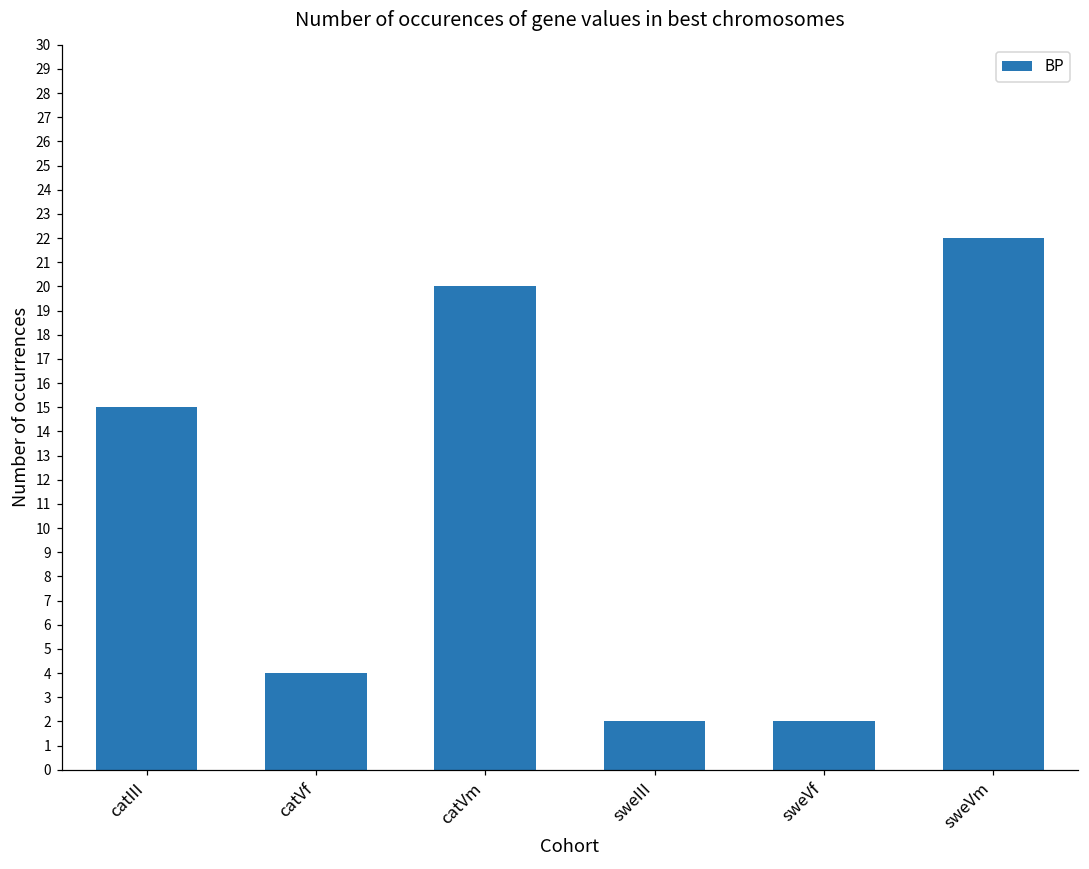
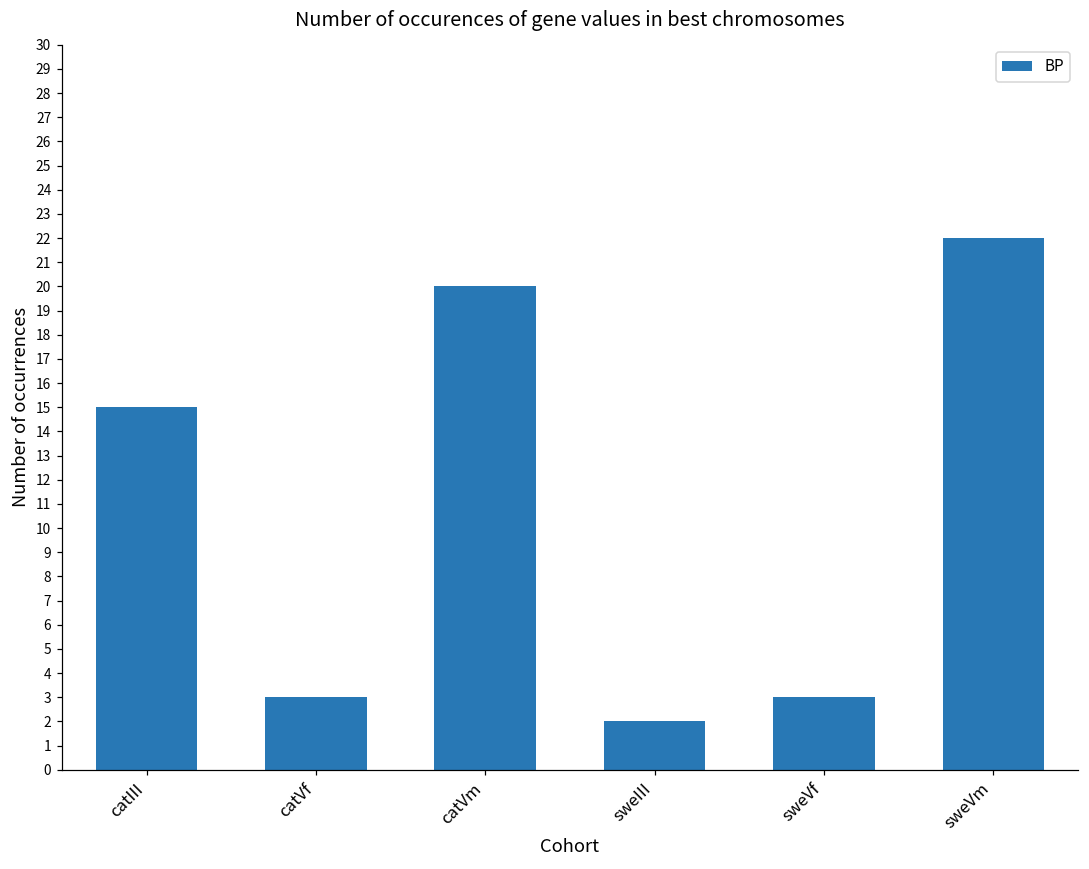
  {
    "catIII": 15,
-   "catVf": 4,
+   "catVf": 3,
    "catVm": 20,
    "sweIII": 2,
-   "sweVf": 2,
+   "sweVf": 3,
    "sweVm": 22
  }
